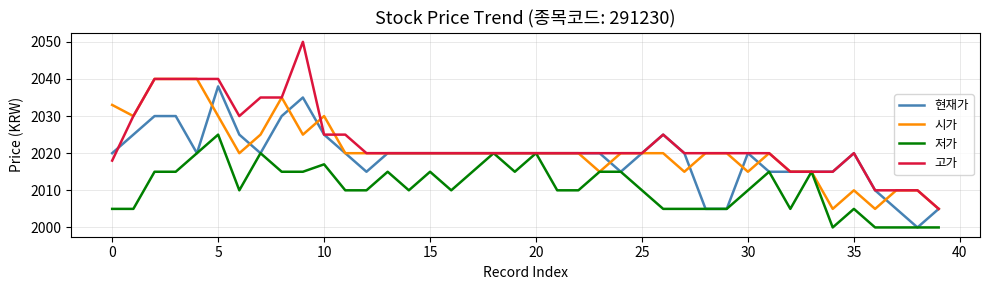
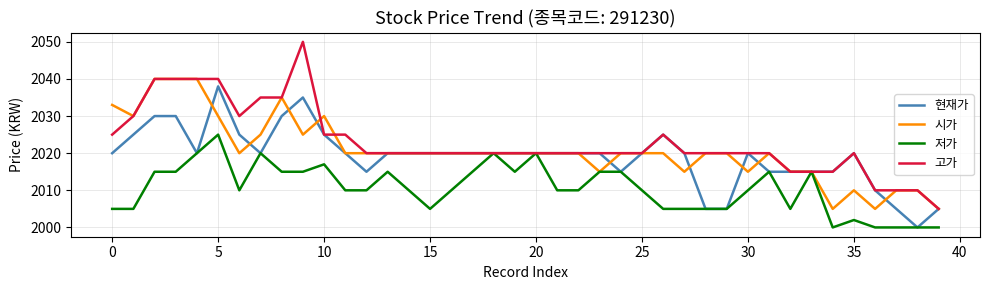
  {
    "현재가": {
      "0": 2020,
      "5": 2038
    },
    "시가": {
      "0": 2033,
      "5": 2030,
      "10": 2030,
      "30": 2015,
      "35": 2010
    },
    "저가": {
      "0": 2005,
      "5": 2025,
      "10": 2017,
-     "15": 2015,
+     "15": 2005,
      "25": 2010,
      "30": 2010,
-     "35": 2005
+     "35": 2002
    },
    "고가": {
-     "0": 2018,
+     "0": 2025,
      "5": 2040
    }
  }
